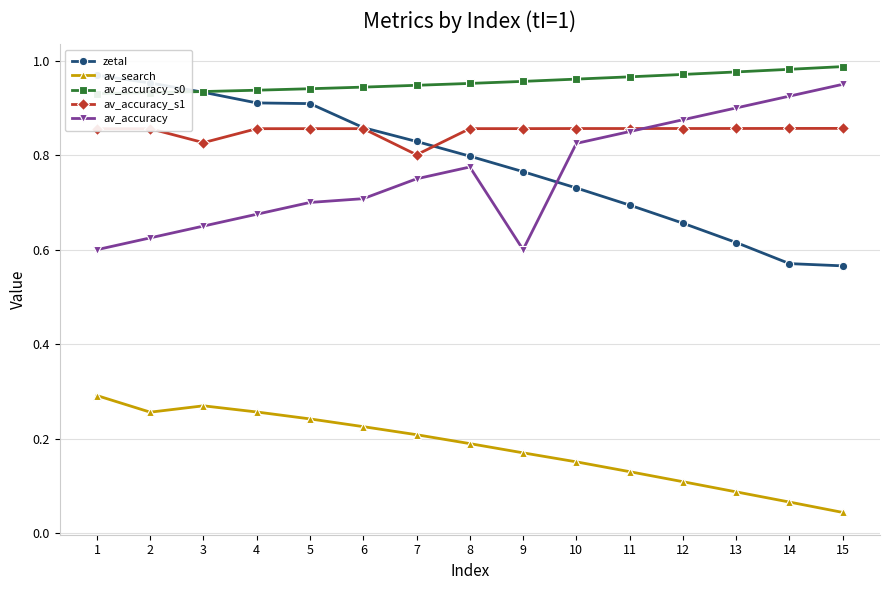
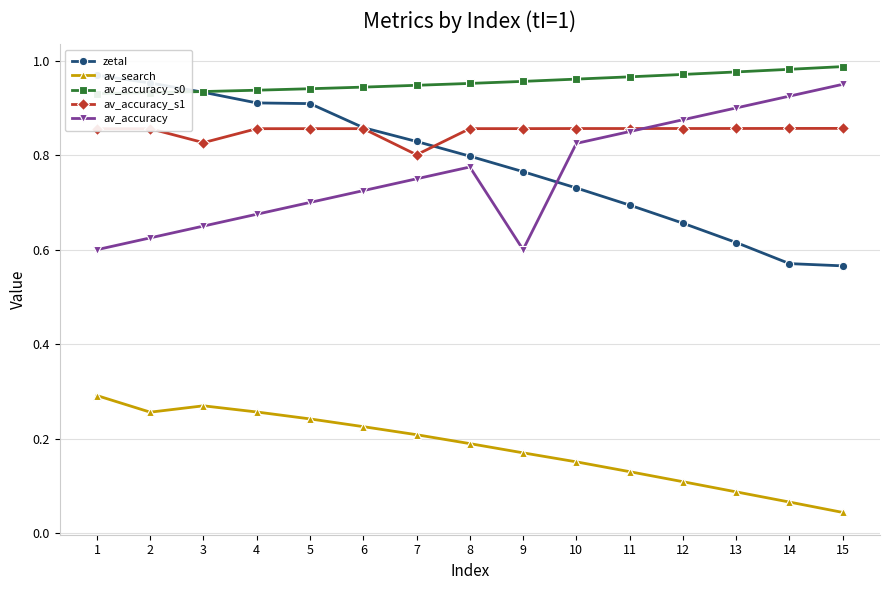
  {
    "zetaI": {
      "4": 0.91,
      "5": 0.91,
      "7": 0.83,
      "8": 0.80,
      "9": 0.77,
      "10": 0.73,
      "11": 0.69,
      "12": 0.66,
      "13": 0.62,
      "14": 0.57,
      "15": 0.57
    },
    "av_search": {
      "1": 0.29,
      "2": 0.26,
      "3": 0.27,
      "4": 0.26,
      "5": 0.24,
      "6": 0.23,
      "7": 0.21,
      "8": 0.19,
      "9": 0.17,
      "10": 0.15,
      "11": 0.13,
      "12": 0.11,
      "13": 0.09,
      "14": 0.07,
      "15": 0.04
    },
    "av_accuracy_s0": {
      "4": 0.94,
      "5": 0.94,
      "6": 0.94,
      "7": 0.95,
      "8": 0.95,
      "9": 0.96,
      "10": 0.96,
      "11": 0.97,
      "12": 0.97,
      "13": 0.98,
      "14": 0.98,
      "15": 0.99
    },
    "av_accuracy_s1": {
      "3": 0.83,
      "4": 0.86,
      "5": 0.86,
      "7": 0.80,
      "8": 0.86,
      "9": 0.86,
      "10": 0.86,
      "11": 0.86,
      "12": 0.86,
      "13": 0.86,
      "14": 0.86,
      "15": 0.86
    },
    "av_accuracy": {
      "1": 0.60,
      "2": 0.63,
      "3": 0.65,
      "4": 0.68,
      "5": 0.70,
-     "6": 0.71,
+     "6": 0.73,
      "7": 0.75,
      "8": 0.78,
      "9": 0.60,
      "10": 0.83,
      "11": 0.85,
      "12": 0.88,
      "13": 0.90,
      "14": 0.93,
      "15": 0.95
    }
  }
